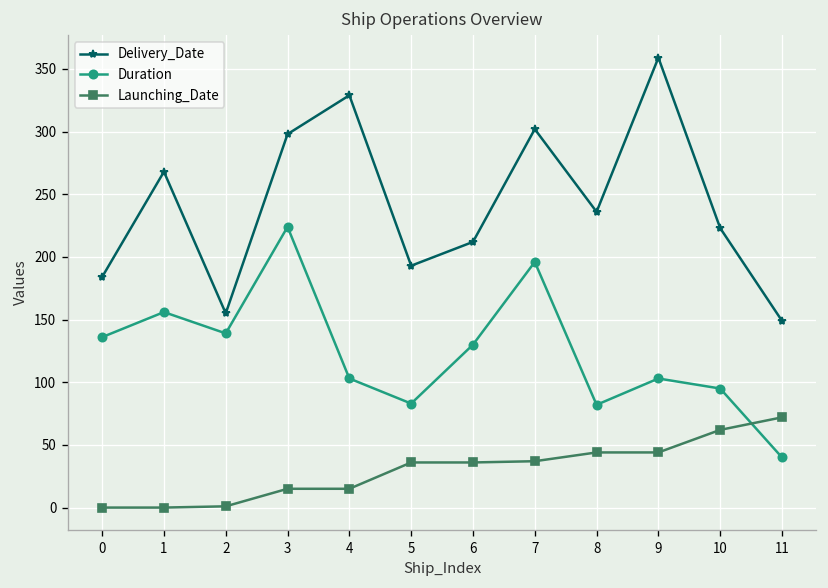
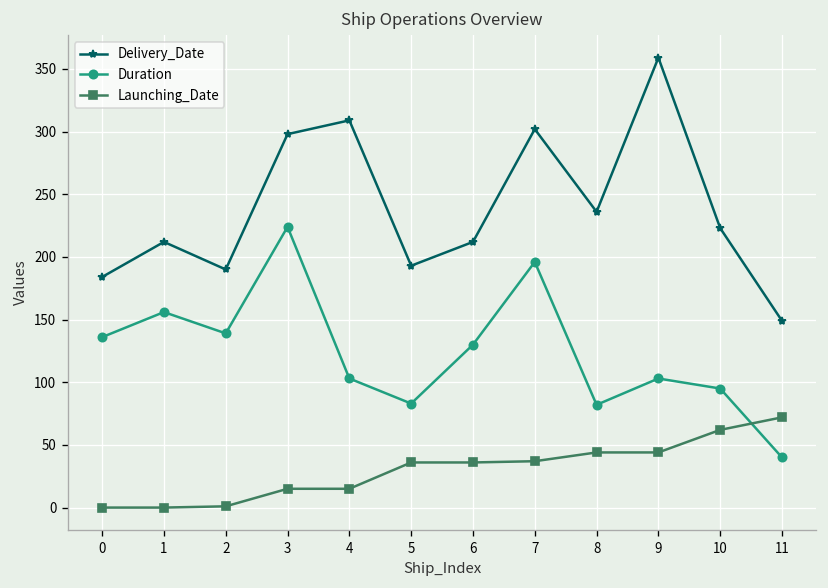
  {
    "Delivery_Date": {
      "0": 184,
-     "1": 268,
-     "2": 155,
+     "1": 212,
+     "2": 190,
      "3": 298,
-     "4": 329,
+     "4": 309,
      "5": 193,
      "6": 212,
      "7": 302,
      "8": 236,
      "9": 359,
      "10": 223,
      "11": 149
    }
  }
